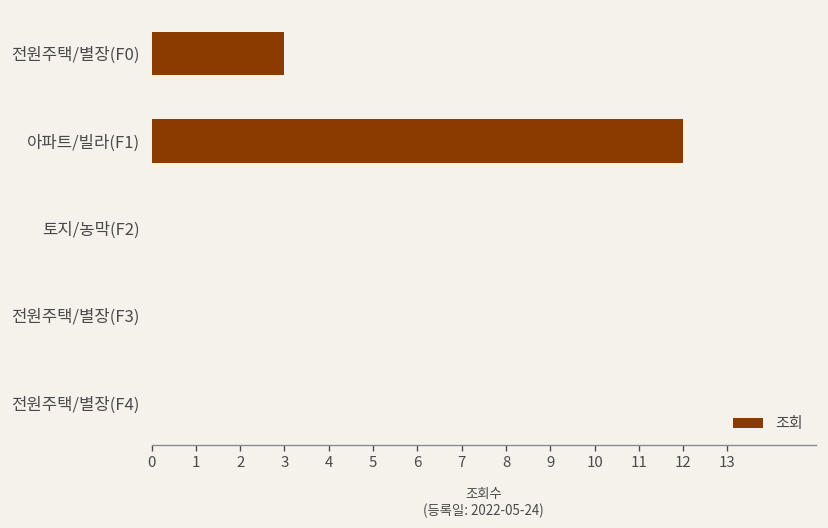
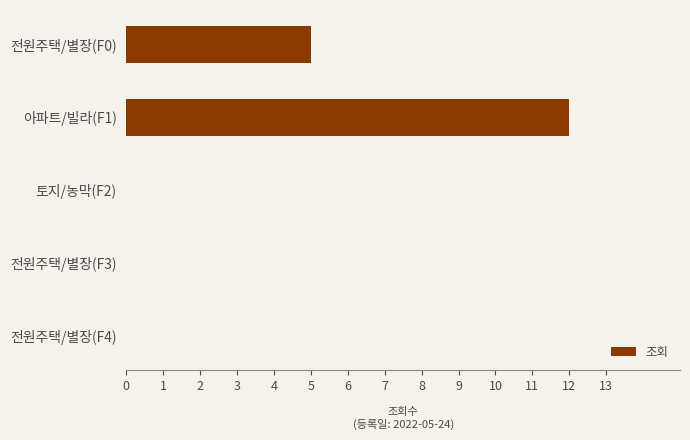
  {
-   "전원주택/별장(F0)": 3,
+   "전원주택/별장(F0)": 5,
    "아파트/빌라(F1)": 12,
    "토지/농막(F2)": 0,
    "전원주택/별장(F3)": 0,
    "전원주택/별장(F4)": 0
  }
